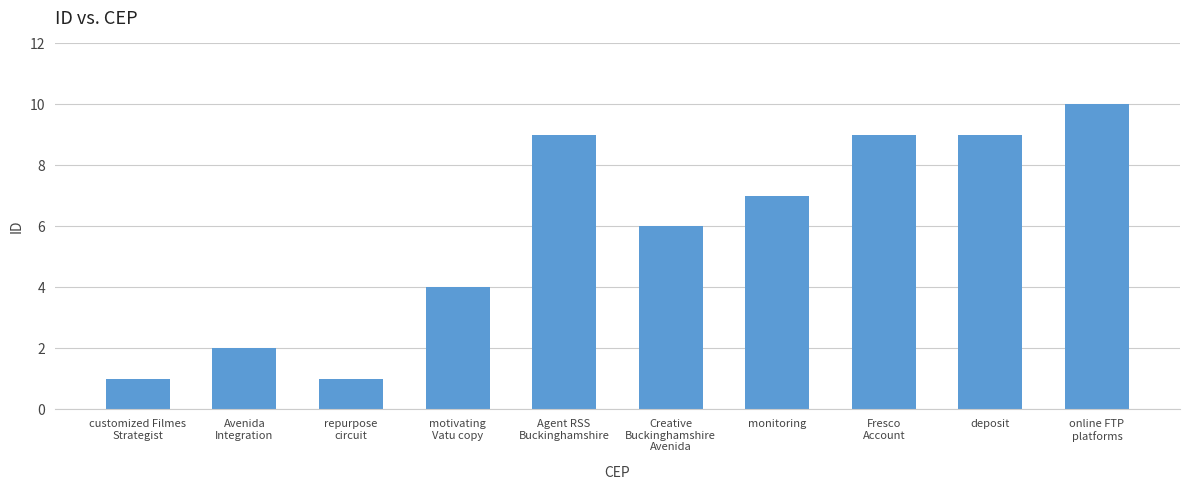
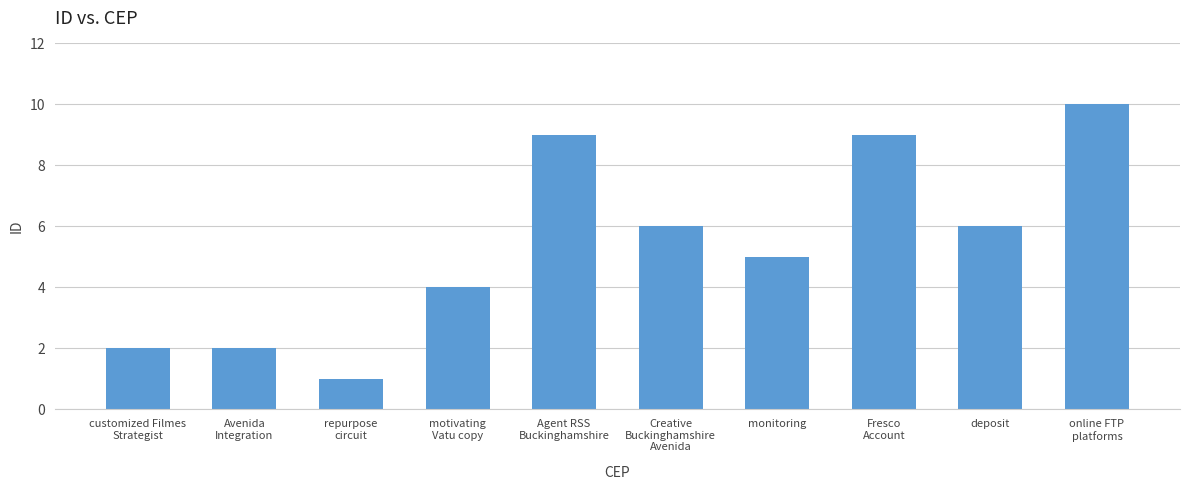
  {
-   "customized Filmes Strategist": 1,
+   "customized Filmes Strategist": 2,
    "Avenida Integration": 2,
    "repurpose circuit": 1,
    "motivating Vatu copy": 4,
    "Agent RSS Buckinghamshire": 9,
    "Creative Buckinghamshire Avenida": 6,
-   "monitoring": 7,
+   "monitoring": 5,
    "Fresco Account": 9,
-   "deposit": 9,
+   "deposit": 6,
    "online FTP platforms": 10
  }
